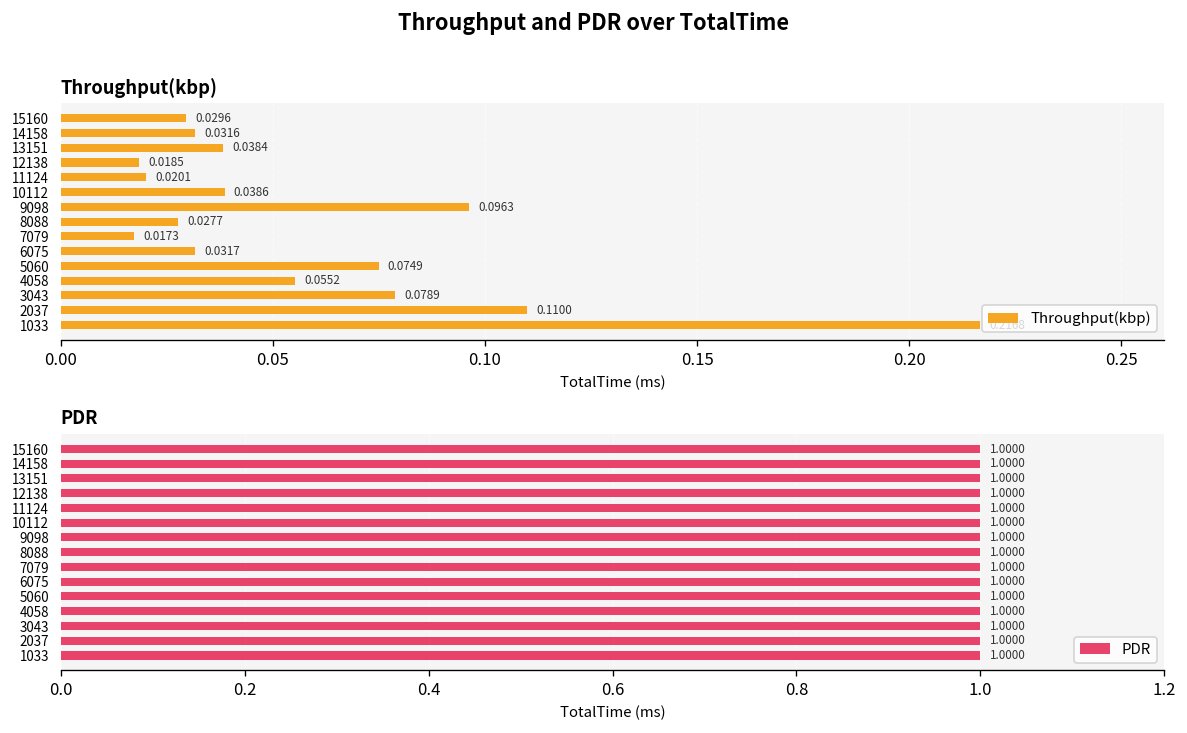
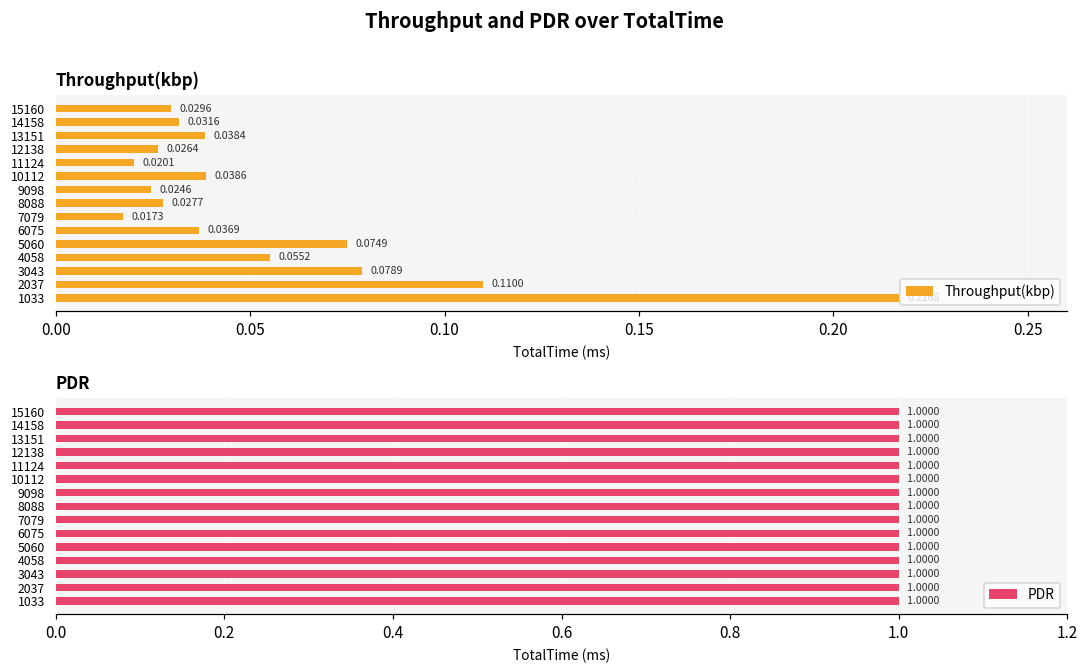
  {
    "Throughput(kbp)": {
      "15160": 0.0296,
      "14158": 0.0316,
      "13151": 0.0384,
-     "12138": 0.0185,
+     "12138": 0.0264,
      "11124": 0.0201,
      "10112": 0.0386,
-     "9098": 0.0963,
+     "9098": 0.0246,
      "8088": 0.0277,
      "7079": 0.0173,
-     "6075": 0.0317,
+     "6075": 0.0369,
      "5060": 0.0749,
      "4058": 0.0552,
      "3043": 0.0789,
      "2037": 0.1100
    },
    "PDR": {
      "15160": 1.0000,
      "14158": 1.0000,
      "13151": 1.0000,
      "12138": 1.0000,
      "11124": 1.0000,
      "10112": 1.0000,
      "9098": 1.0000,
      "8088": 1.0000,
      "7079": 1.0000,
      "6075": 1.0000,
      "5060": 1.0000,
      "4058": 1.0000,
      "3043": 1.0000,
      "2037": 1.0000,
      "1033": 1.0000
    }
  }
